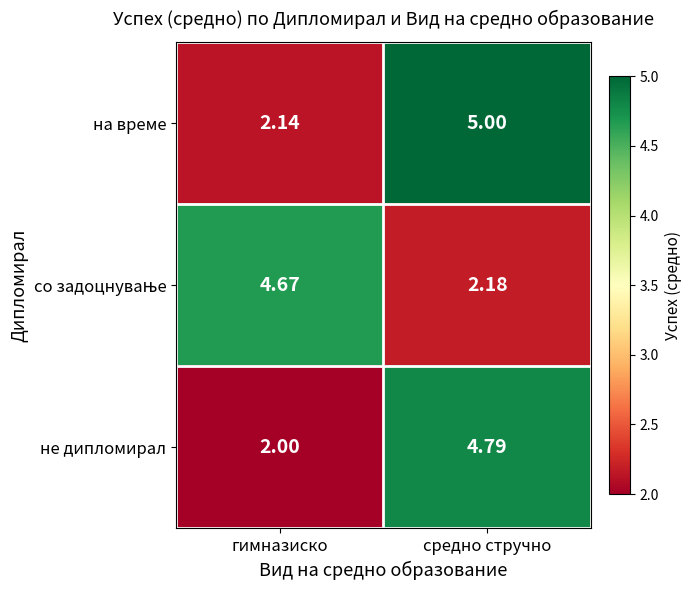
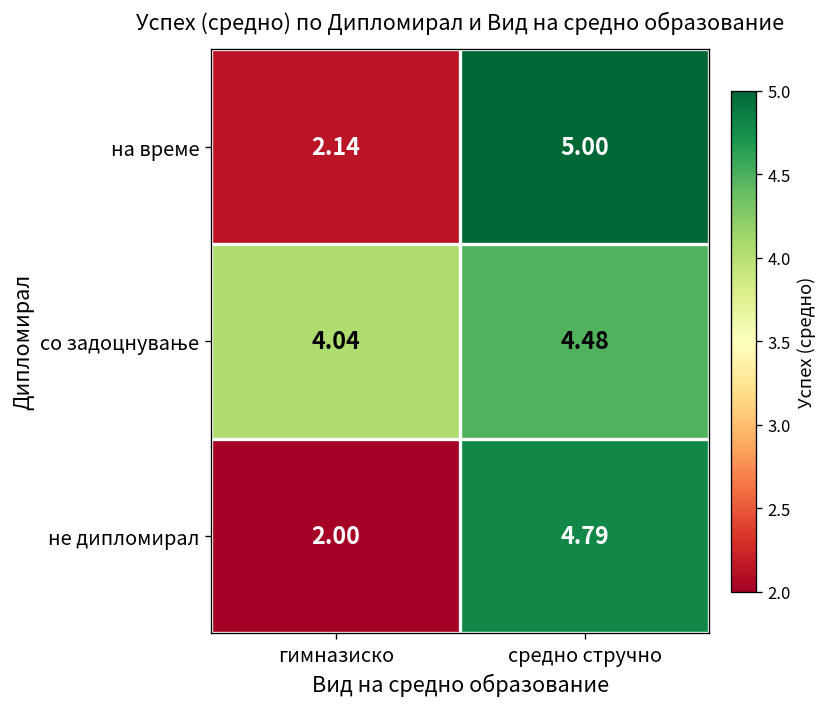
  {
    "на време": {
      "гимназиско": 2.14,
      "средно стручно": 5.00
    },
    "со задоцнување": {
-     "гимназиско": 4.67,
-     "средно стручно": 2.18
+     "гимназиско": 4.04,
+     "средно стручно": 4.48
    },
    "не дипломирал": {
      "гимназиско": 2.00,
      "средно стручно": 4.79
    }
  }
